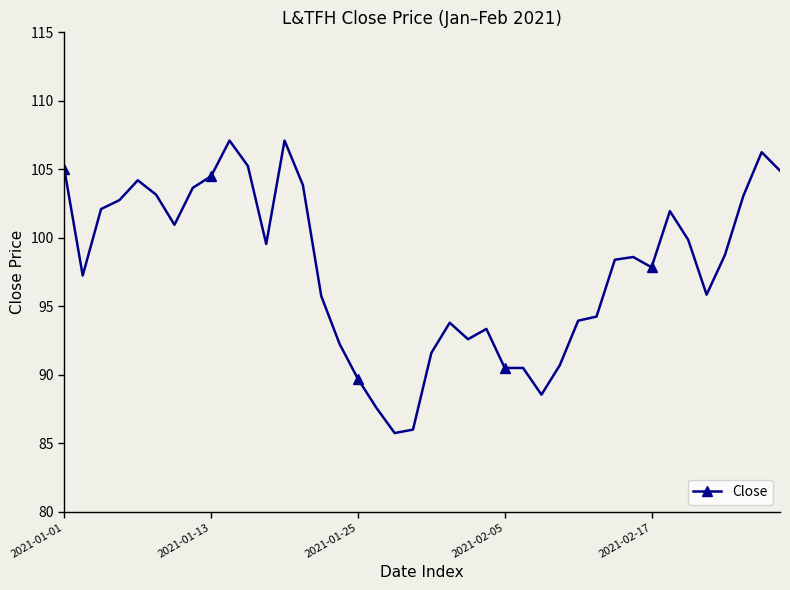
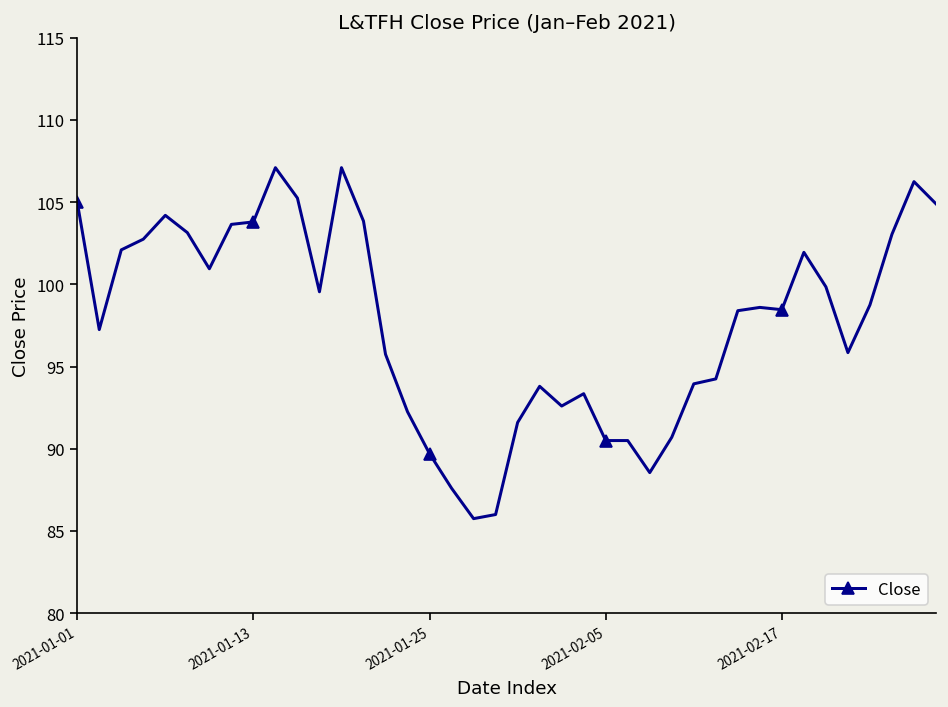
  {
    "2021-01-01": 105.0,
-   "2021-01-13": 104.5,
+   "2021-01-13": 103.8,
    "2021-01-25": 89.7,
    "2021-02-05": 90.5,
-   "2021-02-17": 97.9
+   "2021-02-17": 98.5
  }
